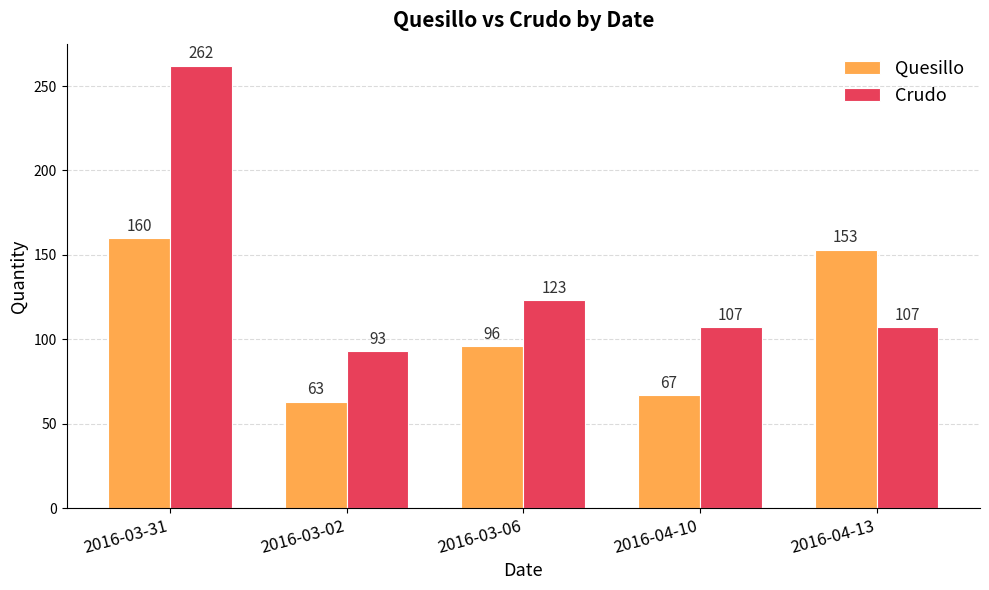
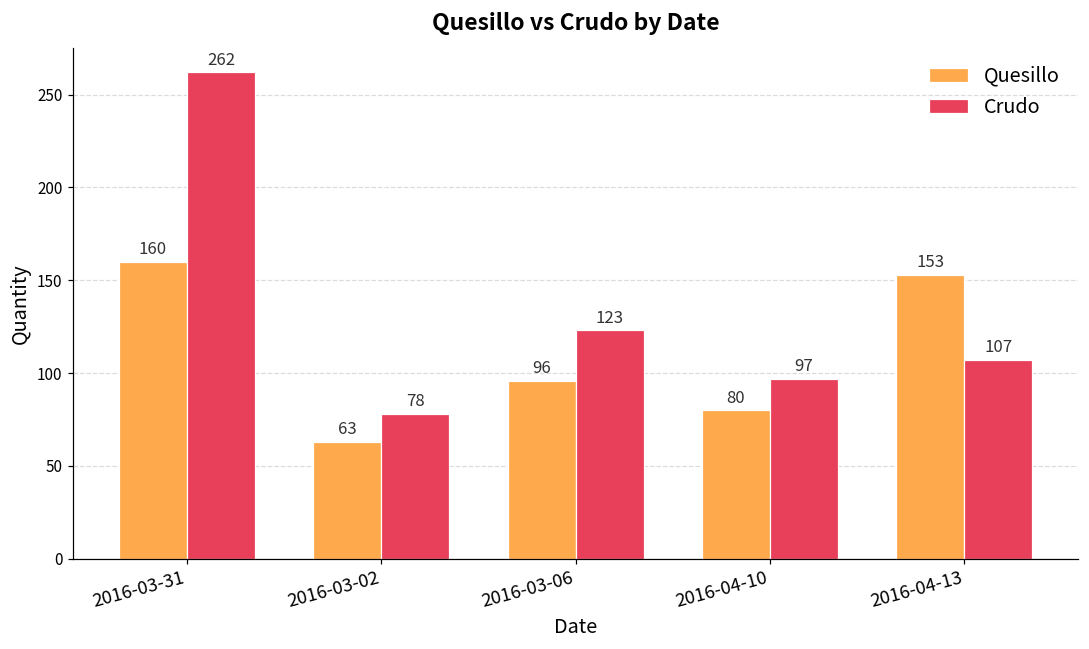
  {
    "Quesillo": {
      "2016-03-31": 160,
      "2016-03-02": 63,
      "2016-03-06": 96,
-     "2016-04-10": 67,
+     "2016-04-10": 80,
      "2016-04-13": 153
    },
    "Crudo": {
      "2016-03-31": 262,
-     "2016-03-02": 93,
+     "2016-03-02": 78,
      "2016-03-06": 123,
-     "2016-04-10": 107,
+     "2016-04-10": 97,
      "2016-04-13": 107
    }
  }
